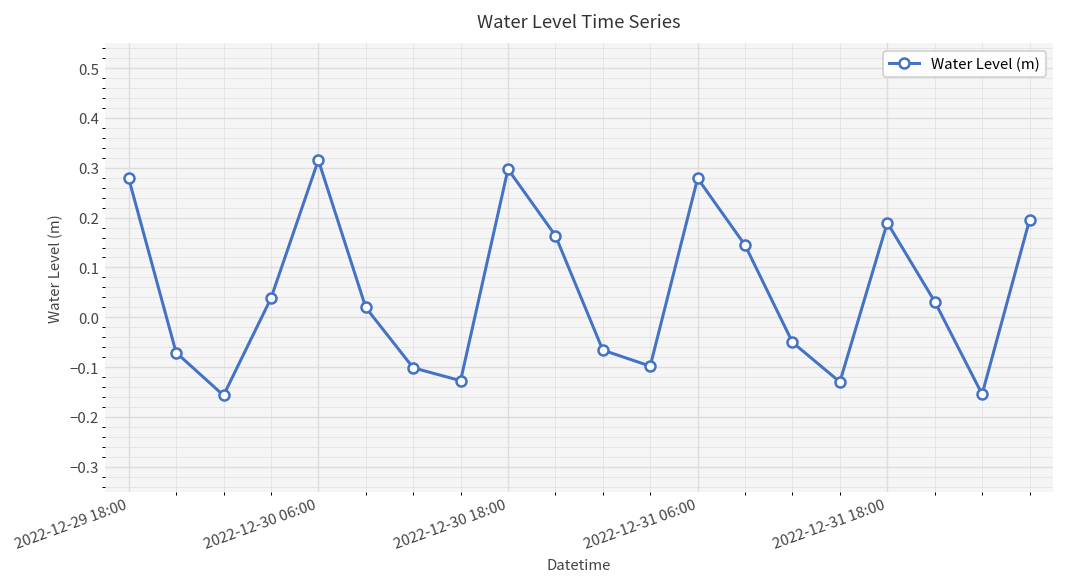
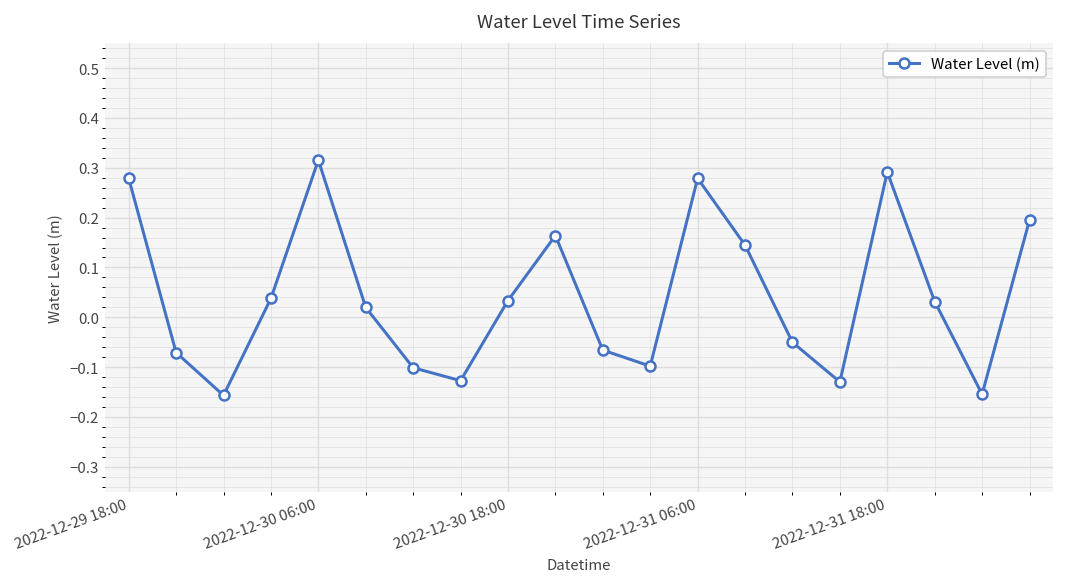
  {
    "2022-12-29 18:00": 0.28,
    "2022-12-30 06:00": 0.32,
-   "2022-12-30 18:00": 0.30,
+   "2022-12-30 18:00": 0.03,
    "2022-12-31 06:00": 0.28,
-   "2022-12-31 18:00": 0.19
+   "2022-12-31 18:00": 0.29
  }
